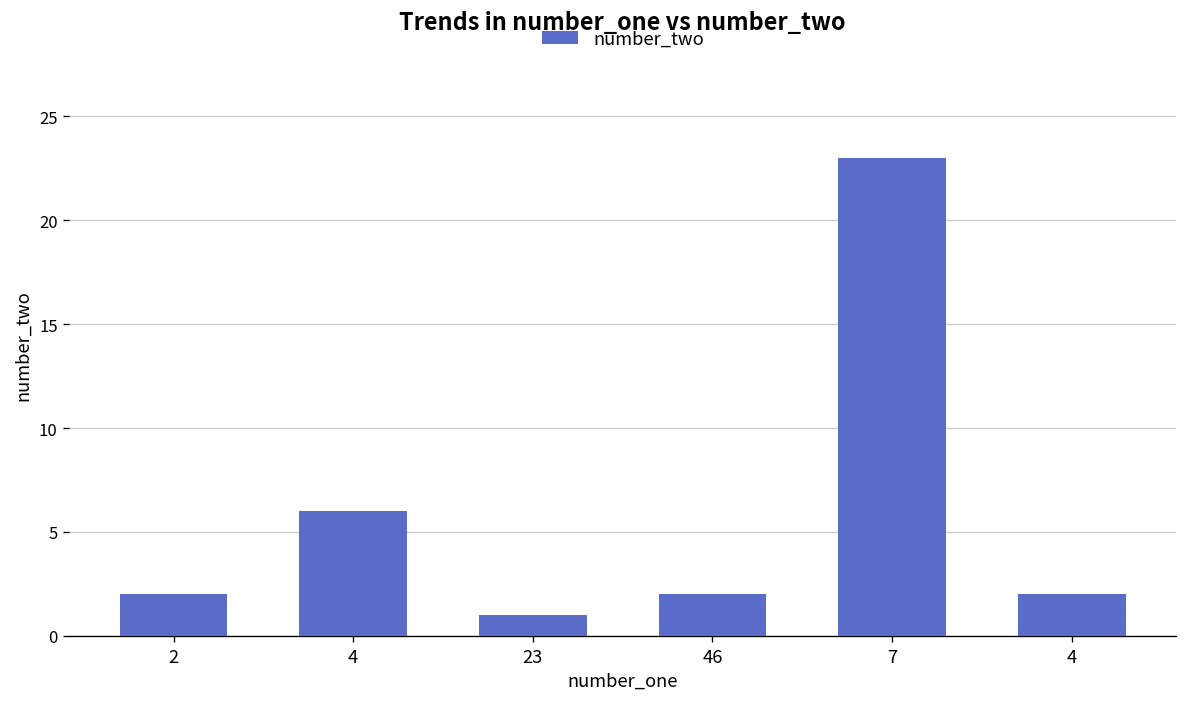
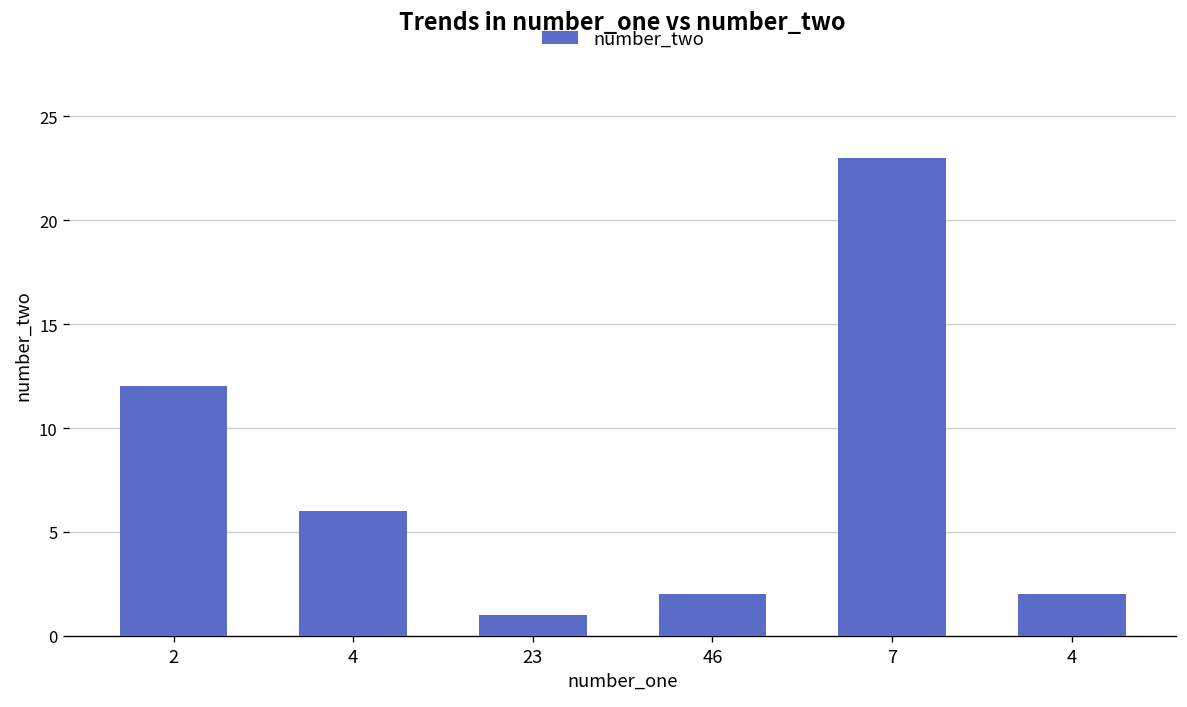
  {
-   "2": 2,
+   "2": 12,
    "23": 1,
    "46": 2,
    "7": 23
  }
